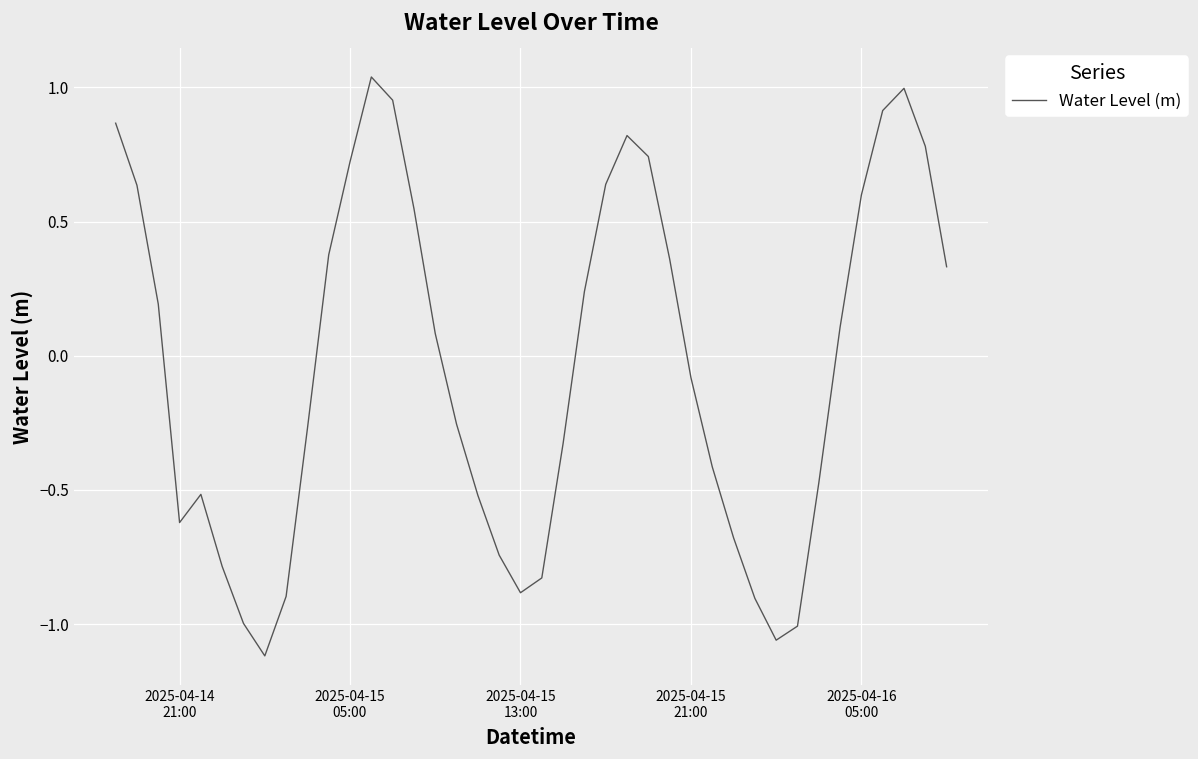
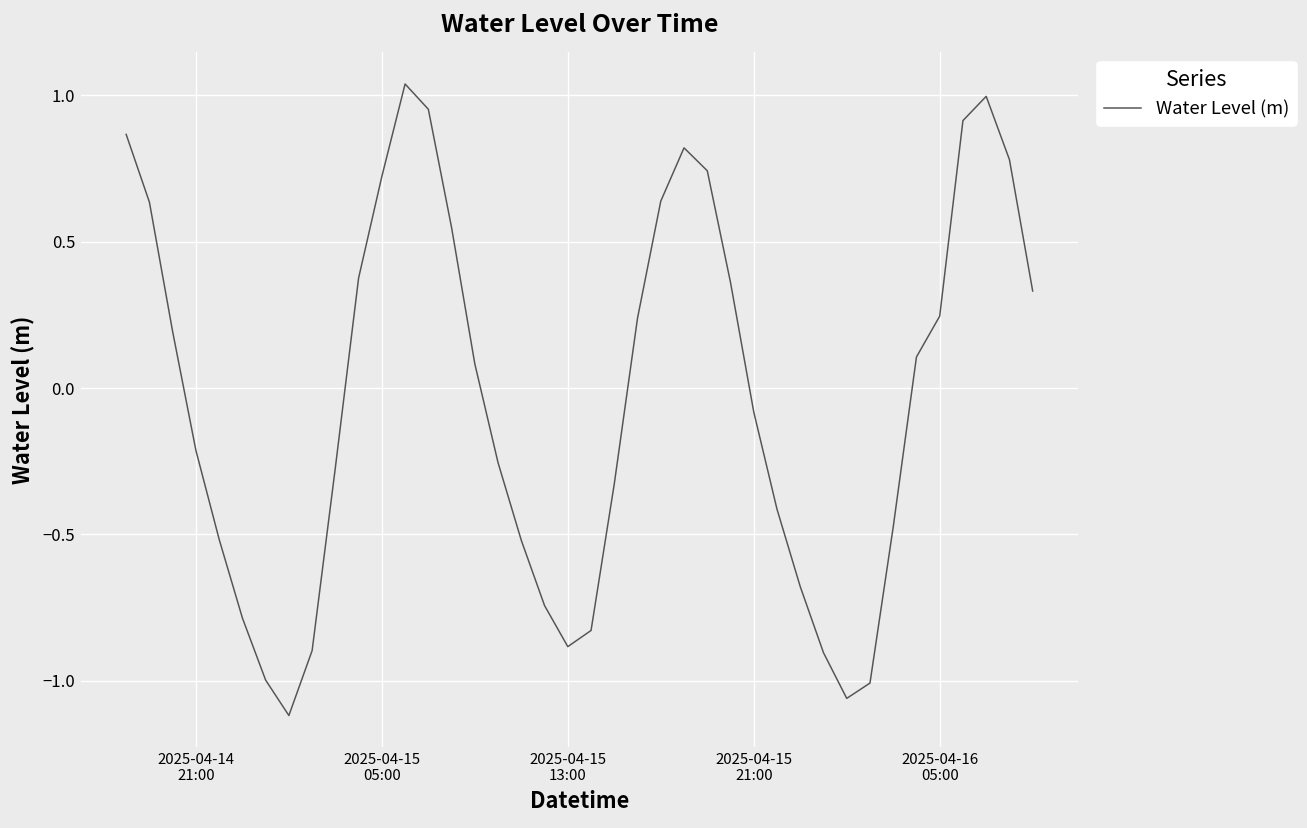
  {
-   "2025-04-14 21:00": -0.62,
+   "2025-04-14 21:00": -0.21,
    "2025-04-15 05:00": 0.72,
    "2025-04-15 13:00": -0.88,
    "2025-04-15 21:00": -0.08,
-   "2025-04-16 05:00": 0.60
+   "2025-04-16 05:00": 0.25
  }
